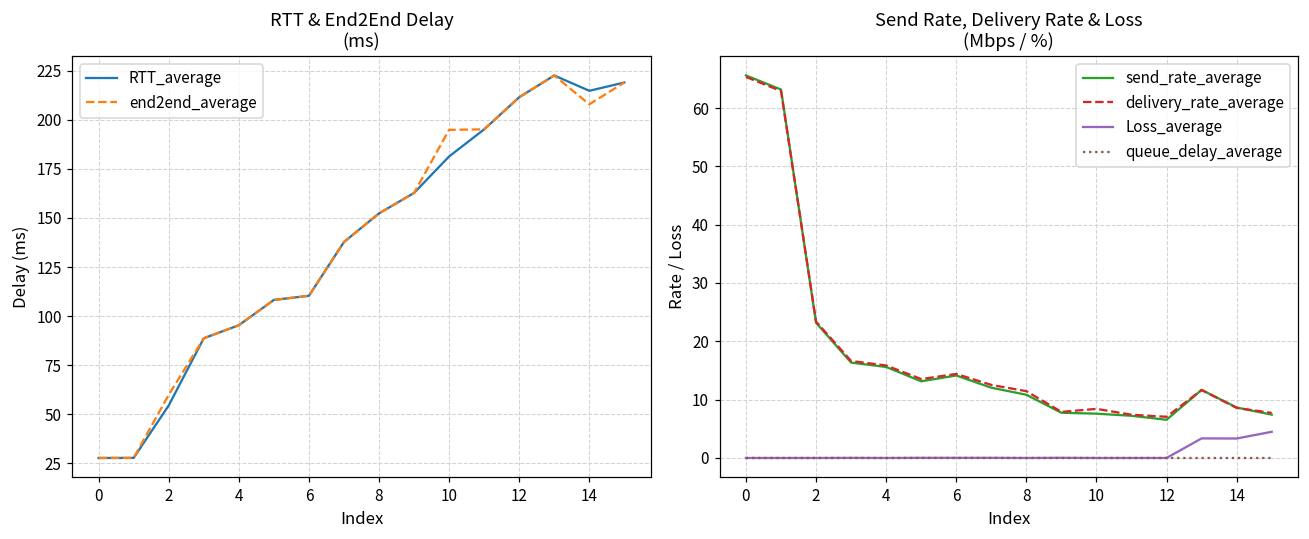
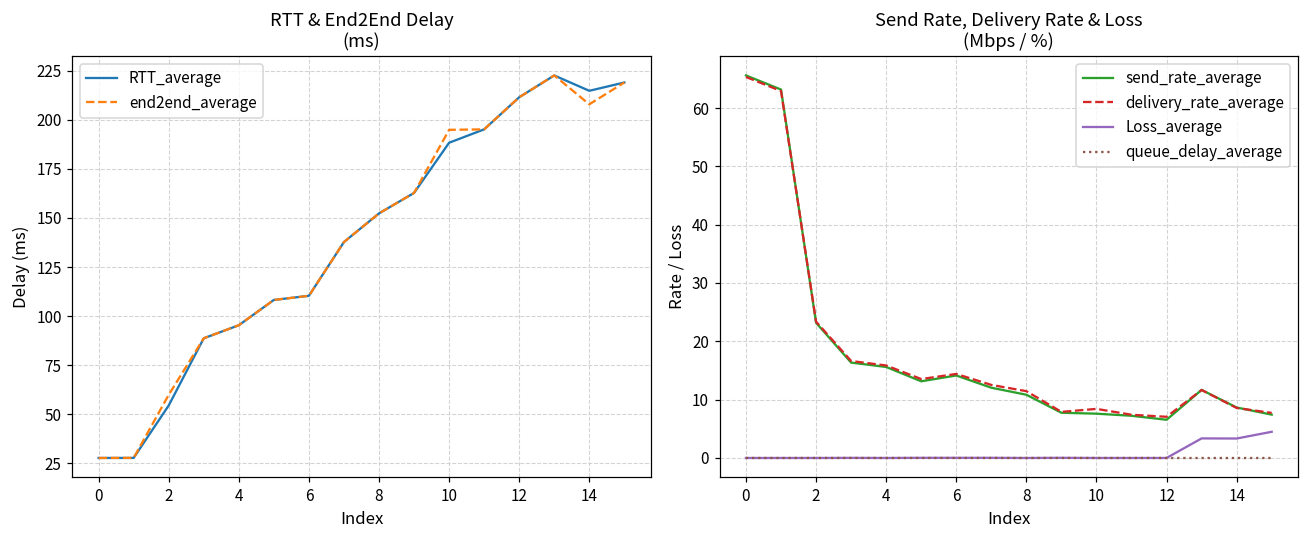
  {
    "RTT & End2End Delay (ms)": {
      "RTT_average": {
        "2": 55,
-       "10": 181,
+       "10": 188,
        "14": 215
      },
      "end2end_average": {
        "2": 60,
        "10": 195,
        "14": 208
      }
    },
    "Send Rate, Delivery Rate & Loss (Mbps / %)": {
      "send_rate_average": {
        "8": 11,
        "10": 8,
        "12": 7
      },
      "delivery_rate_average": {
        "8": 11,
        "10": 8,
        "12": 7
      },
      "Loss_average": {
        "14": 3
      },
      "queue_delay_average": {
        "14": 0
      }
    }
  }
